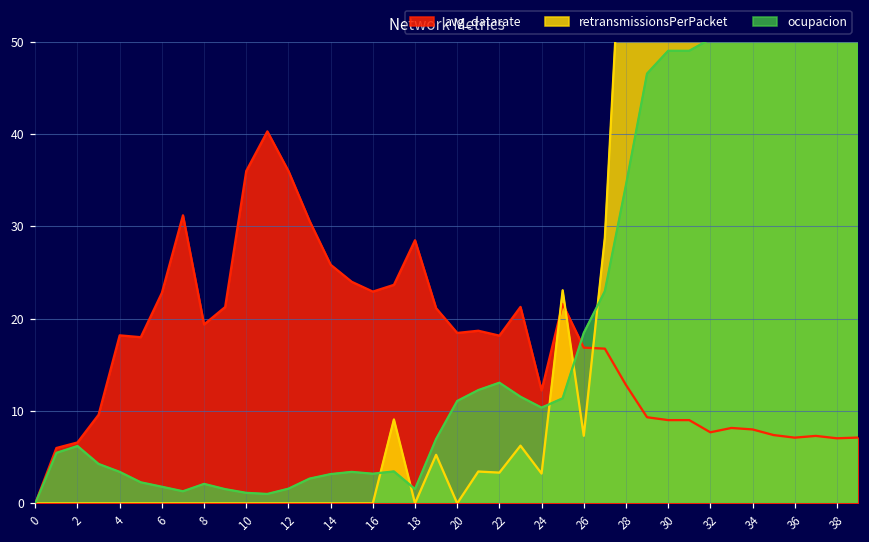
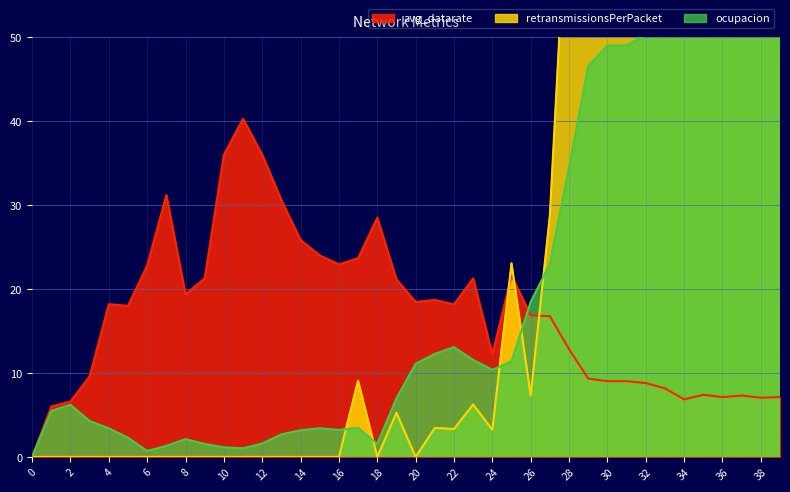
  {
    "avg_datarate": {
      "2": 7,
      "4": 18,
      "6": 23,
      "8": 19,
      "10": 36,
      "12": 36,
      "14": 26,
      "16": 23,
      "18": 29,
      "20": 18,
      "22": 18,
      "24": 12,
      "26": 17,
      "28": 13,
      "30": 9,
-     "32": 8,
-     "34": 8,
+     "32": 9,
+     "34": 7,
      "36": 7,
      "38": 7
    },
    "retransmissionsPerPacket": {
      "2": 0,
      "4": 0,
      "6": 0,
      "8": 0,
      "10": 0,
      "12": 0,
      "14": 0,
      "16": 0,
      "18": 0,
      "20": 0,
      "22": 3,
      "24": 3,
      "26": 7
    },
    "ocupacion": {
      "2": 6,
      "4": 3,
-     "6": 2,
+     "6": 1,
      "8": 2,
      "10": 1,
      "12": 2,
      "14": 3,
      "16": 3,
      "18": 2,
      "20": 11,
      "22": 13,
      "24": 10,
      "26": 18,
      "28": 34,
      "30": 49
    }
  }
